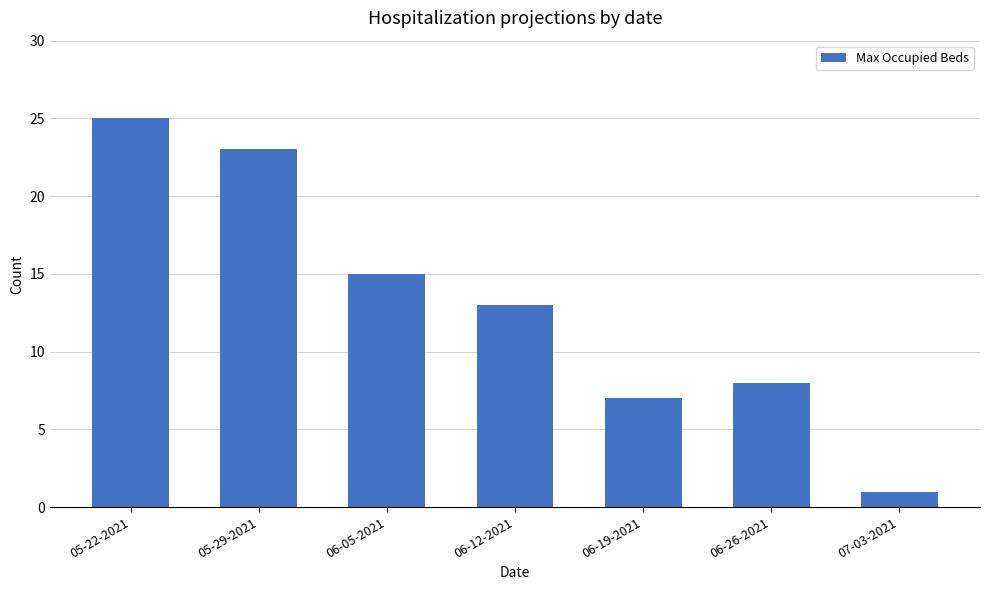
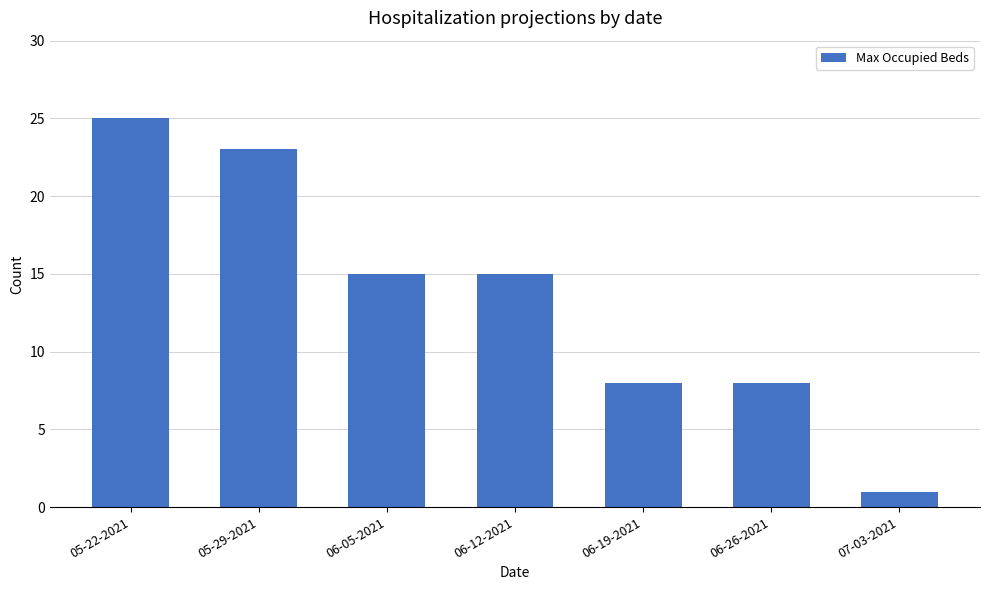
  {
    "05-22-2021": 25,
    "05-29-2021": 23,
    "06-05-2021": 15,
-   "06-12-2021": 13,
-   "06-19-2021": 7,
+   "06-12-2021": 15,
+   "06-19-2021": 8,
    "06-26-2021": 8,
    "07-03-2021": 1
  }
